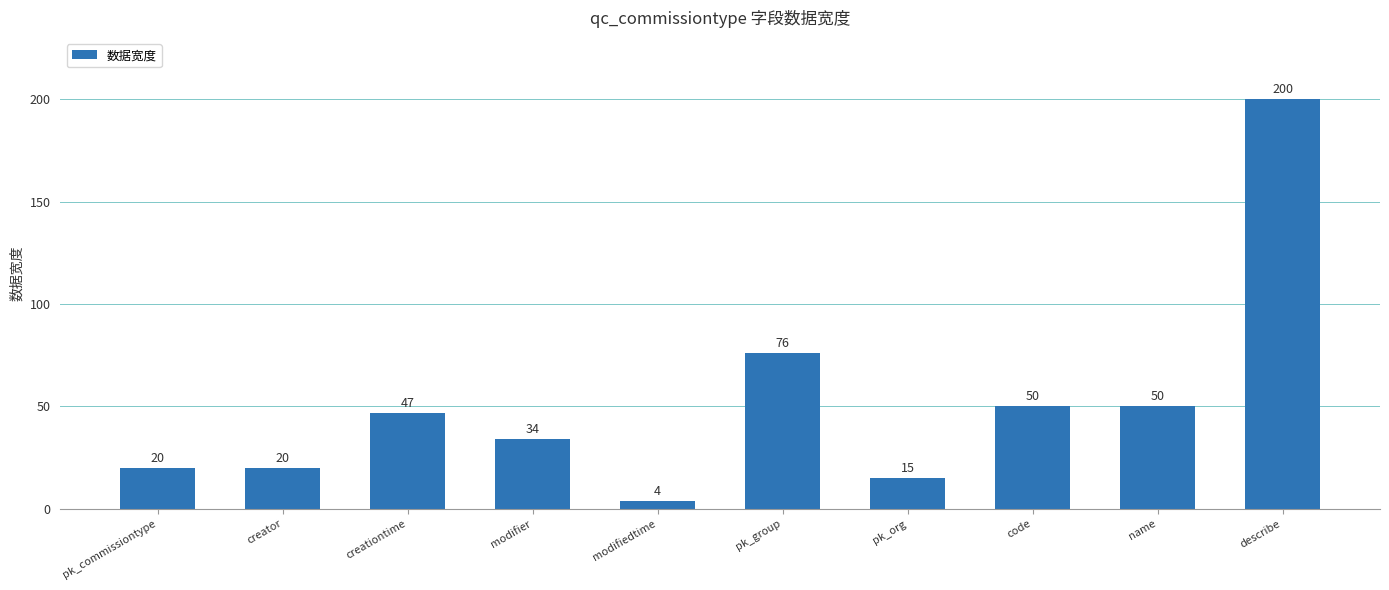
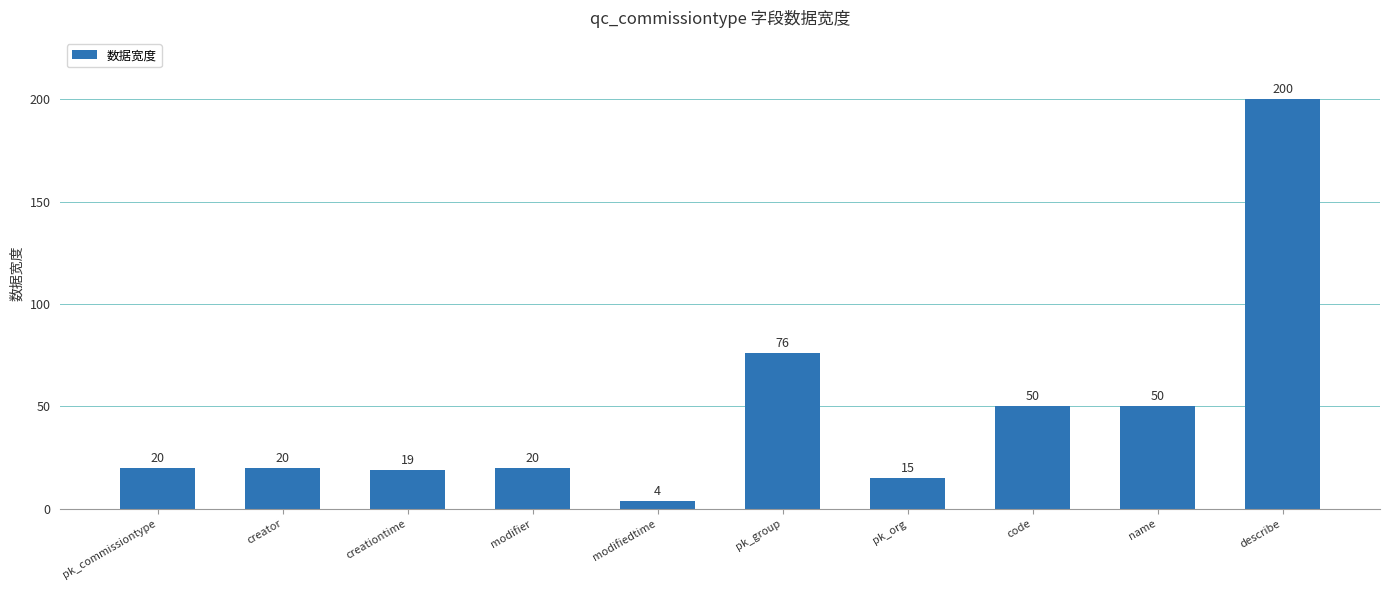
  {
    "pk_commissiontype": 20,
    "creator": 20,
-   "creationtime": 47,
-   "modifier": 34,
+   "creationtime": 19,
+   "modifier": 20,
    "modifiedtime": 4,
    "pk_group": 76,
    "pk_org": 15,
    "code": 50,
    "name": 50,
    "describe": 200
  }
